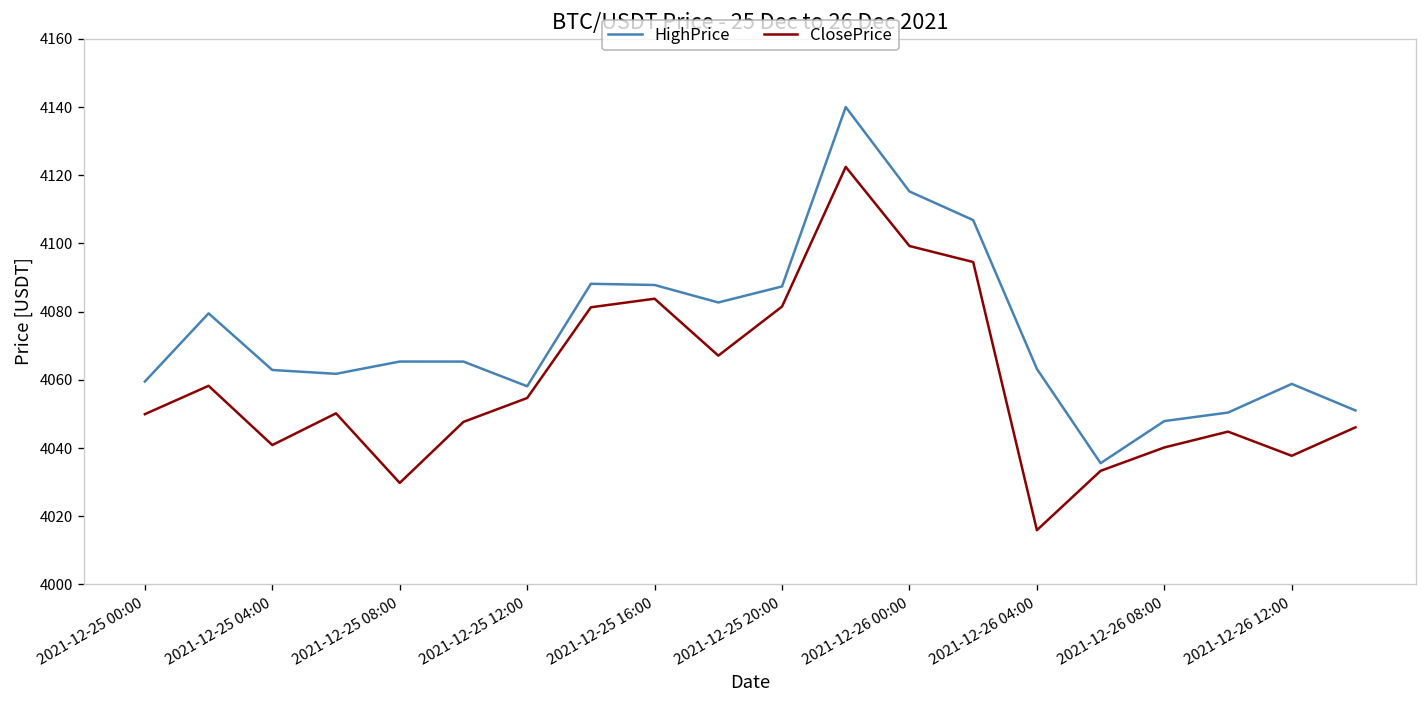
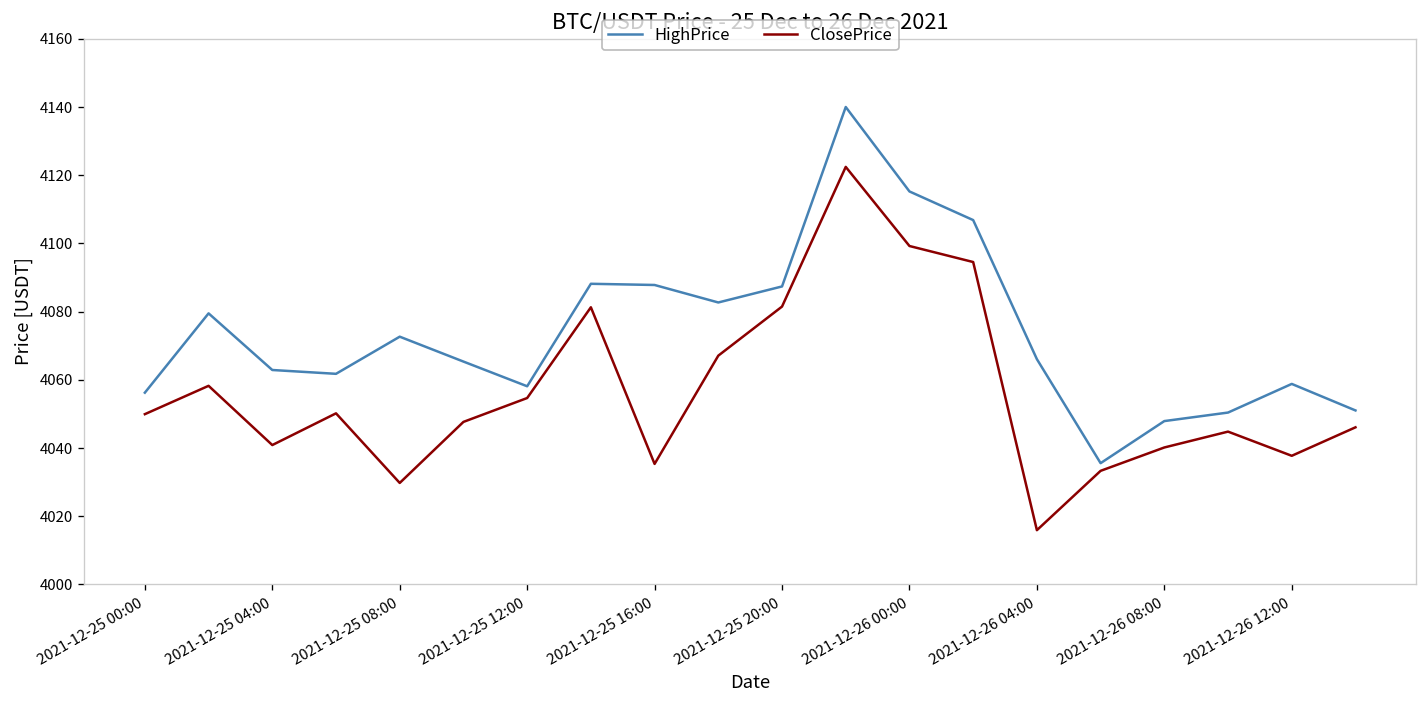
  {
    "HighPrice": {
-     "2021-12-25 00:00": 4059,
+     "2021-12-25 00:00": 4056,
      "2021-12-25 04:00": 4063,
-     "2021-12-25 08:00": 4065,
+     "2021-12-25 08:00": 4073,
      "2021-12-25 12:00": 4058,
      "2021-12-25 16:00": 4088,
      "2021-12-25 20:00": 4087,
      "2021-12-26 00:00": 4115,
-     "2021-12-26 04:00": 4063,
+     "2021-12-26 04:00": 4066,
      "2021-12-26 08:00": 4048,
      "2021-12-26 12:00": 4059
    },
    "ClosePrice": {
      "2021-12-25 00:00": 4050,
      "2021-12-25 04:00": 4041,
      "2021-12-25 08:00": 4030,
      "2021-12-25 12:00": 4055,
-     "2021-12-25 16:00": 4084,
+     "2021-12-25 16:00": 4035,
      "2021-12-25 20:00": 4081,
      "2021-12-26 00:00": 4099,
      "2021-12-26 04:00": 4016,
      "2021-12-26 08:00": 4040,
      "2021-12-26 12:00": 4038
    }
  }
